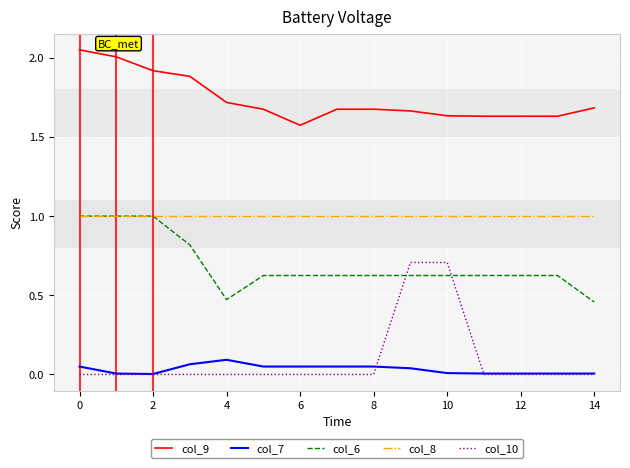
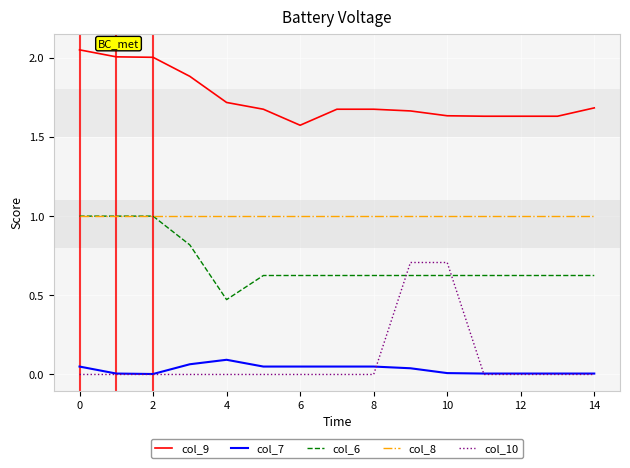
  {
    "col_9": {
      "0": 2.05,
-     "2": 1.92,
+     "2": 2.00,
      "4": 1.72,
      "6": 1.57,
      "8": 1.68,
      "10": 1.63,
      "12": 1.63,
      "14": 1.68
    },
    "col_7": {
      "0": 0.05,
      "4": 0.09,
      "6": 0.05,
      "8": 0.05,
      "10": 0.01
    },
    "col_6": {
      "4": 0.47,
      "6": 0.63,
      "8": 0.63,
      "10": 0.63,
      "12": 0.63,
-     "14": 0.46
+     "14": 0.63
    },
    "col_8": {
      "4": 1.00,
      "6": 1.00,
      "8": 1.00,
      "10": 1.00,
      "12": 1.00,
      "14": 1.00
    },
    "col_10": {
      "0": 0.00,
      "4": 0.00,
      "6": 0.00,
      "8": 0.00,
      "10": 0.71
    }
  }
